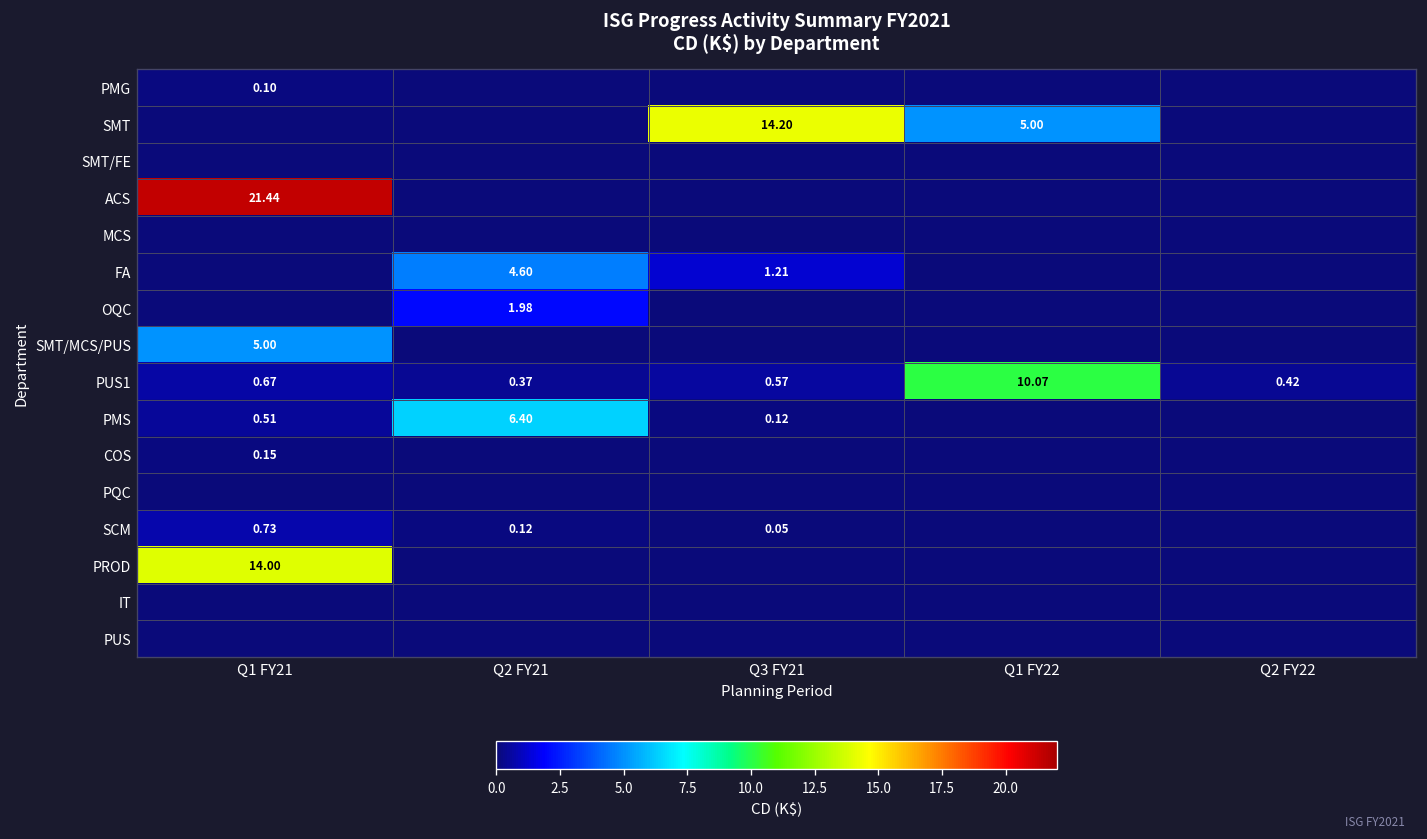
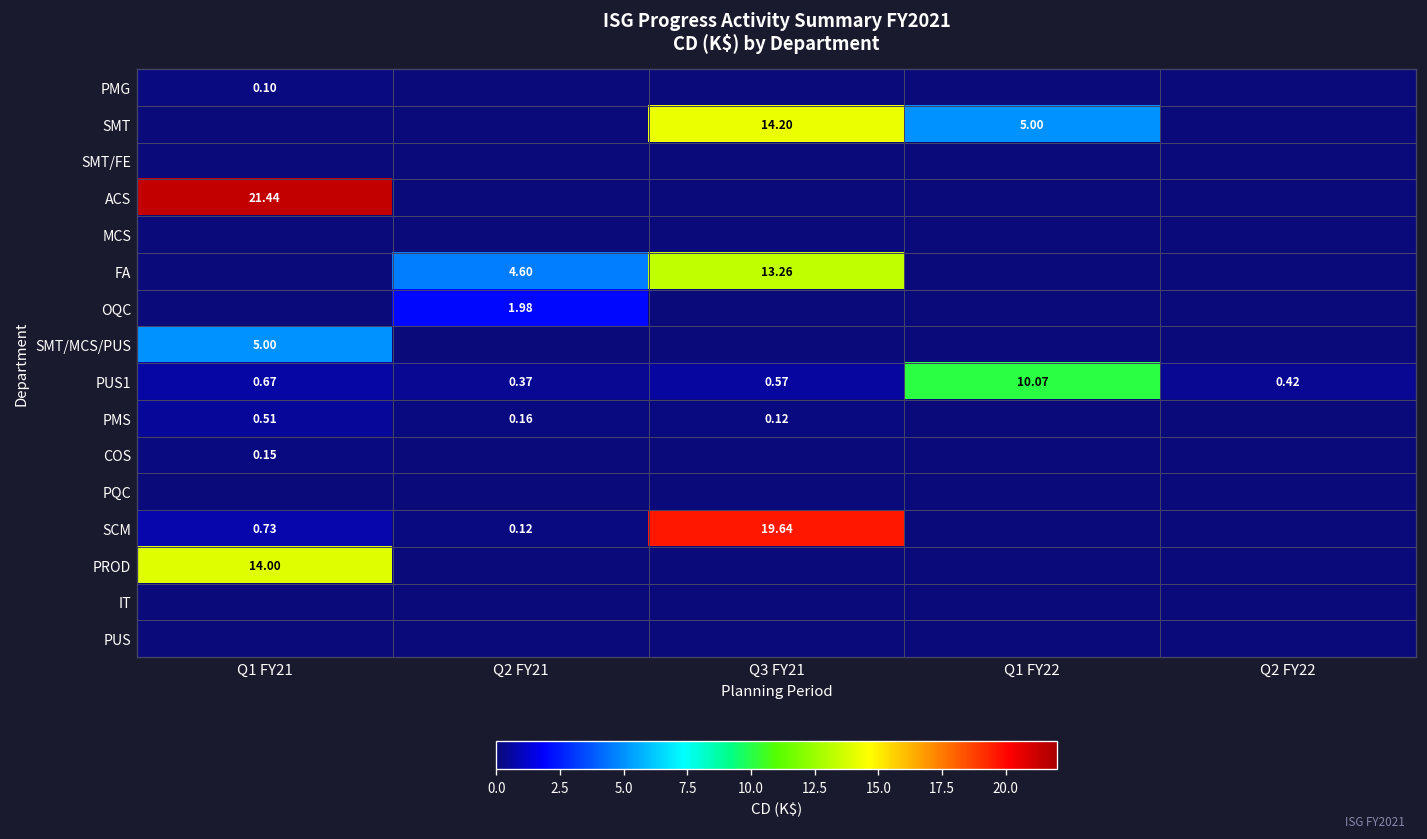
  {
    "PMG": {
      "Q1 FY21": 0.10
    },
    "SMT": {
      "Q3 FY21": 14.20,
      "Q1 FY22": 5.00
    },
    "ACS": {
      "Q1 FY21": 21.44
    },
    "FA": {
      "Q2 FY21": 4.60,
-     "Q3 FY21": 1.21
+     "Q3 FY21": 13.26
    },
    "OQC": {
      "Q2 FY21": 1.98
    },
    "SMT/MCS/PUS": {
      "Q1 FY21": 5.00
    },
    "PUS1": {
      "Q1 FY21": 0.67,
      "Q2 FY21": 0.37,
      "Q3 FY21": 0.57,
      "Q1 FY22": 10.07,
      "Q2 FY22": 0.42
    },
    "PMS": {
      "Q1 FY21": 0.51,
-     "Q2 FY21": 6.40,
+     "Q2 FY21": 0.16,
      "Q3 FY21": 0.12
    },
    "COS": {
      "Q1 FY21": 0.15
    },
    "SCM": {
      "Q1 FY21": 0.73,
      "Q2 FY21": 0.12,
-     "Q3 FY21": 0.05
+     "Q3 FY21": 19.64
    },
    "PROD": {
      "Q1 FY21": 14.00
    }
  }
